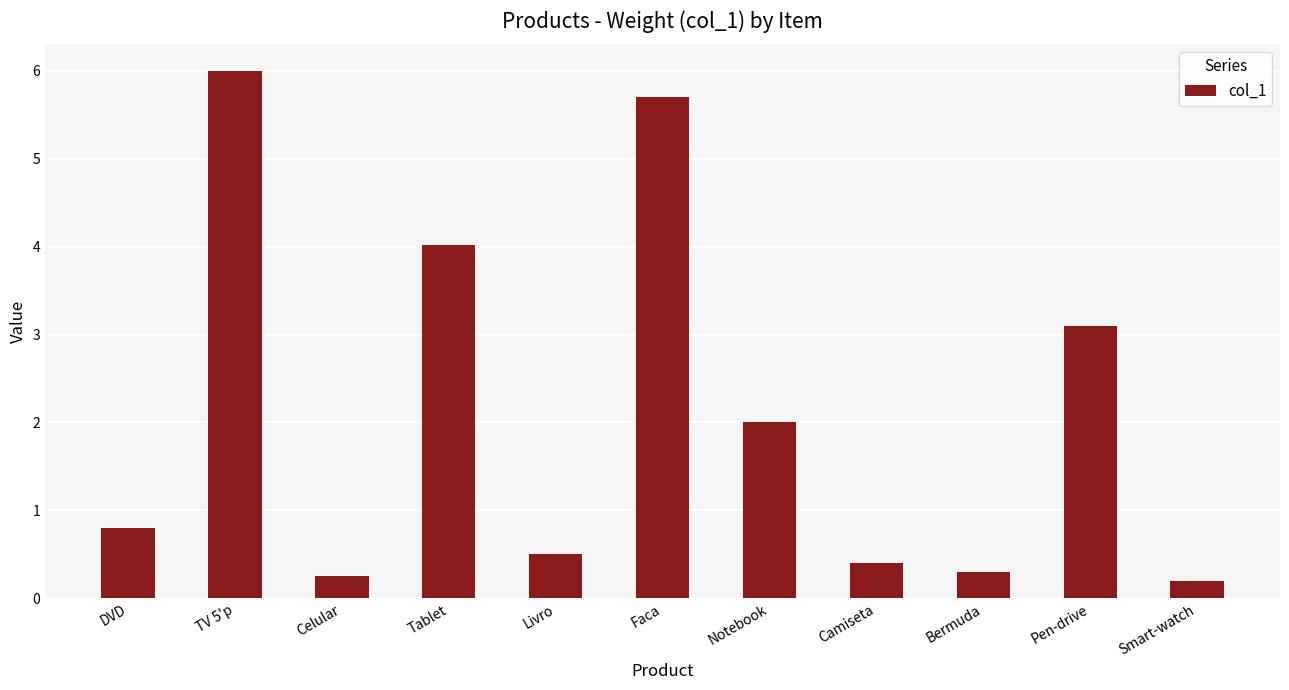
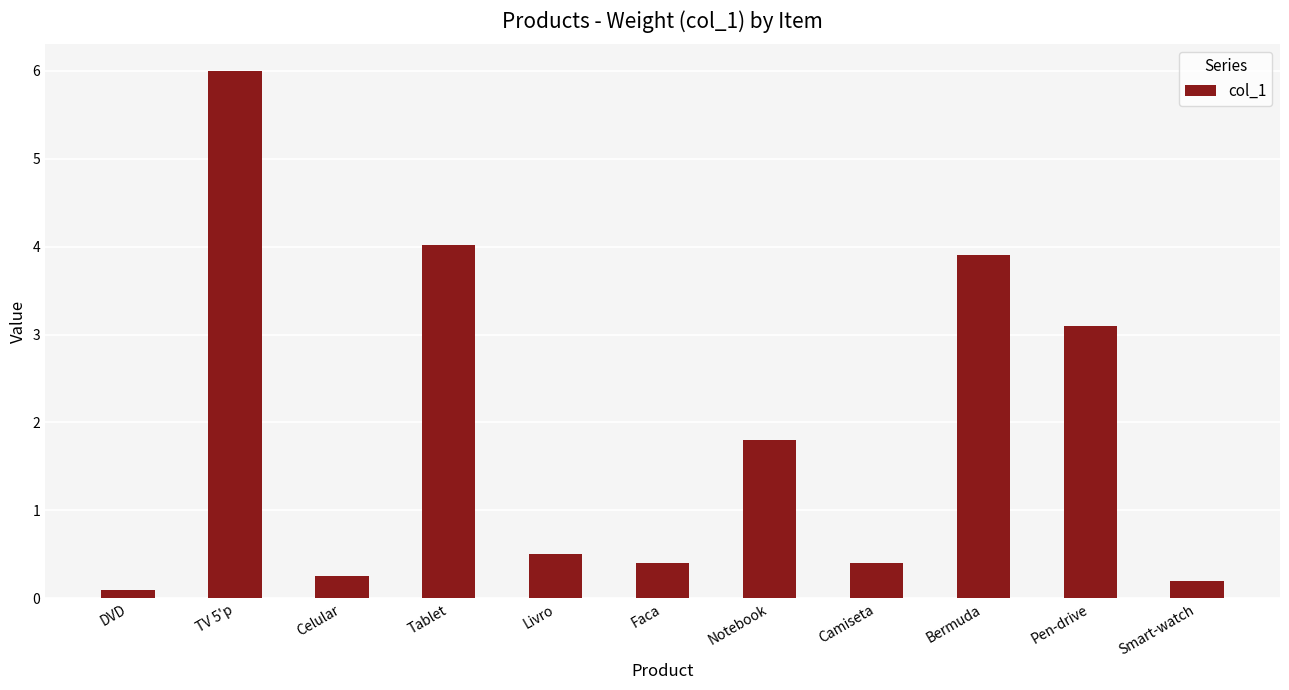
  {
-   "DVD": 0.8,
+   "DVD": 0.1,
    "TV 5'p": 6.0,
    "Celular": 0.3,
    "Tablet": 4.0,
    "Livro": 0.5,
-   "Faca": 5.7,
-   "Notebook": 2.0,
+   "Faca": 0.4,
+   "Notebook": 1.8,
    "Camiseta": 0.4,
-   "Bermuda": 0.3,
+   "Bermuda": 3.9,
    "Pen-drive": 3.1,
    "Smart-watch": 0.2
  }
